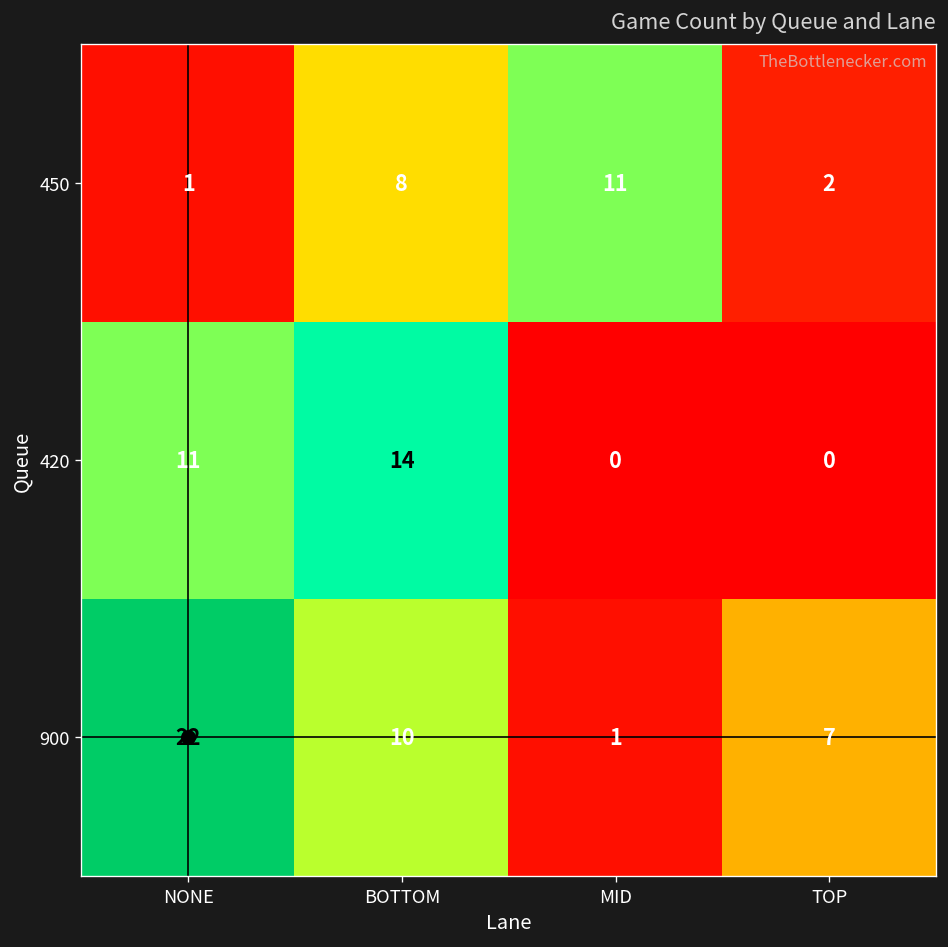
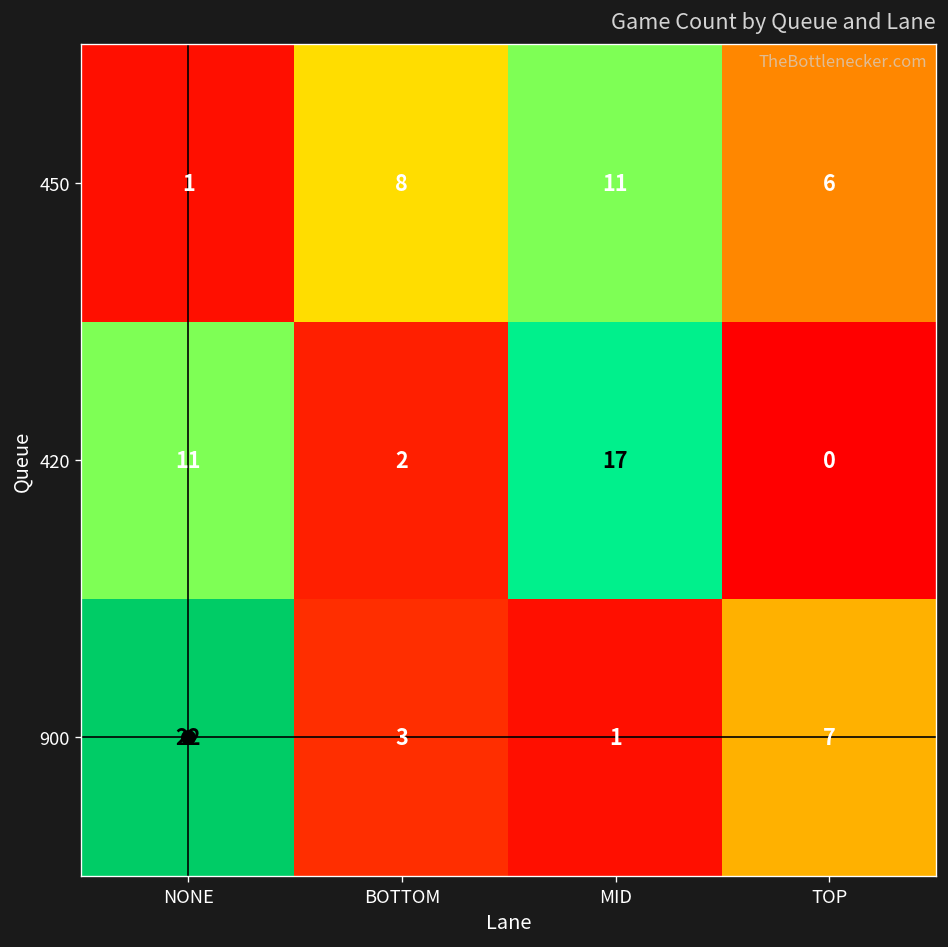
  {
    "450": {
      "NONE": 1,
      "BOTTOM": 8,
      "MID": 11,
-     "TOP": 2
+     "TOP": 6
    },
    "420": {
      "NONE": 11,
-     "BOTTOM": 14,
-     "MID": 0,
+     "BOTTOM": 2,
+     "MID": 17,
      "TOP": 0
    },
    "900": {
-     "BOTTOM": 10,
+     "BOTTOM": 3,
      "MID": 1,
      "TOP": 7
    }
  }
